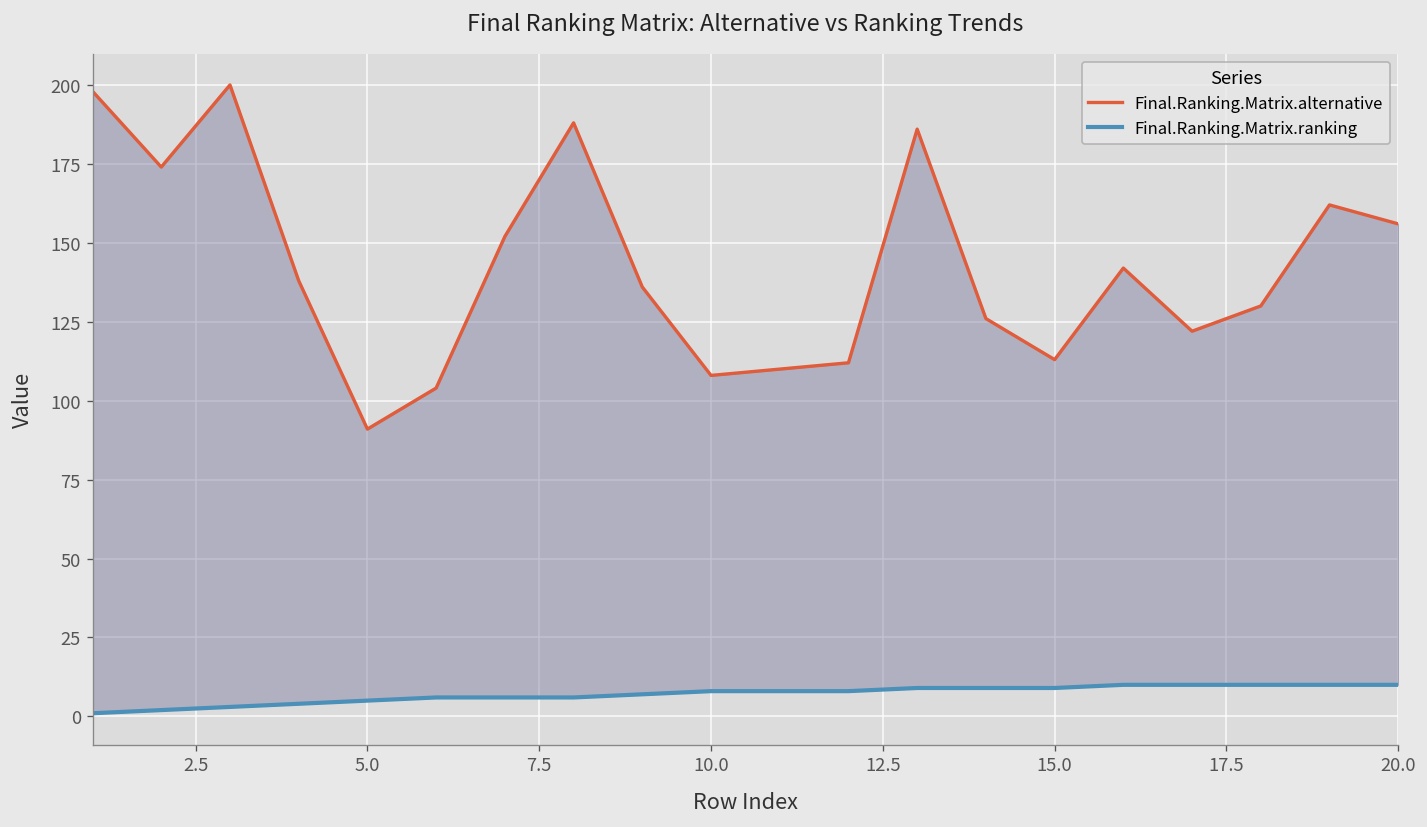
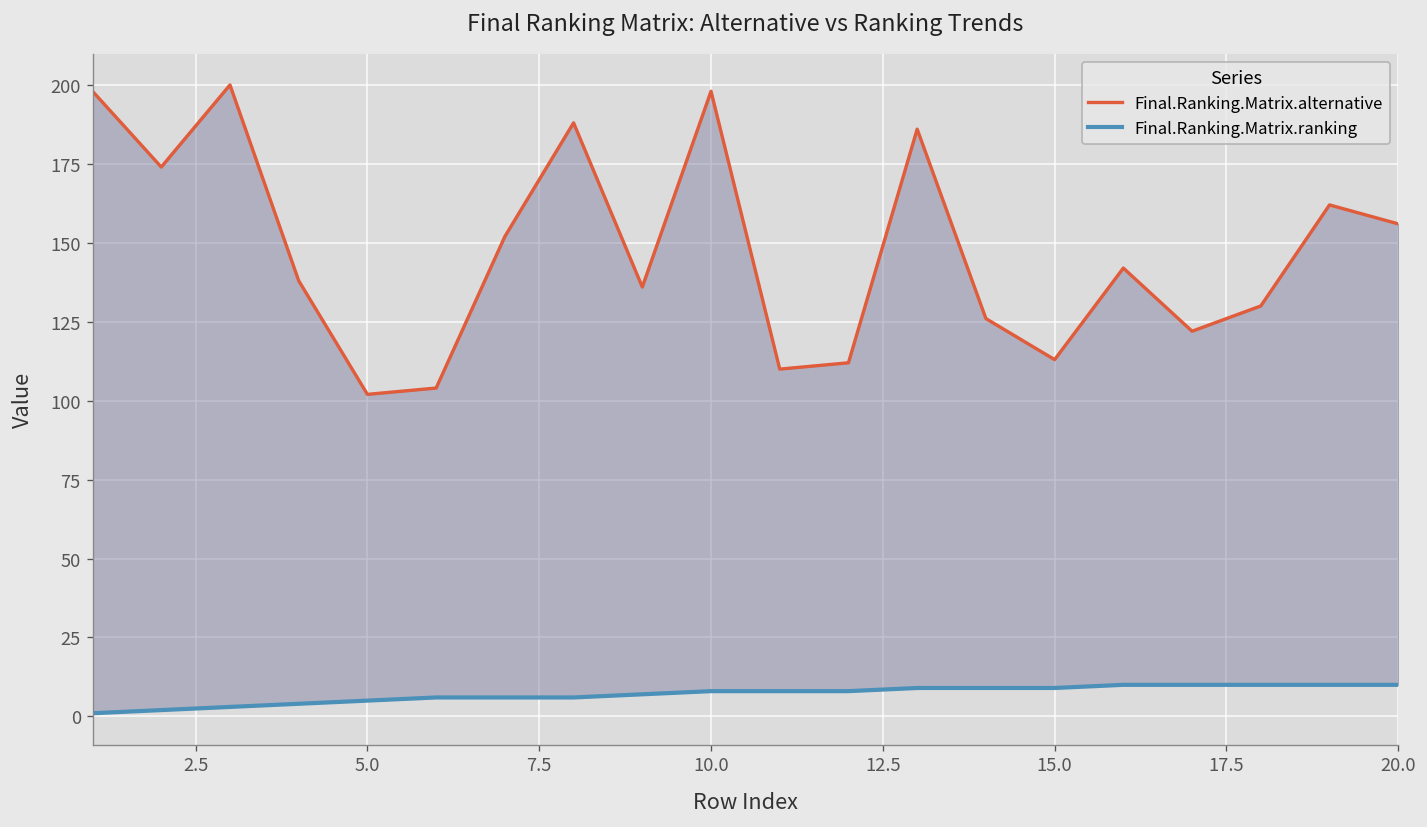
  {
    "Final.Ranking.Matrix.alternative": {
-     "5.0": 91,
-     "10.0": 108,
+     "5.0": 102,
+     "10.0": 198,
      "15.0": 113,
      "20.0": 156
    },
    "Final.Ranking.Matrix.ranking": {
      "5.0": 5,
      "10.0": 8,
      "15.0": 9,
      "20.0": 10
    }
  }
